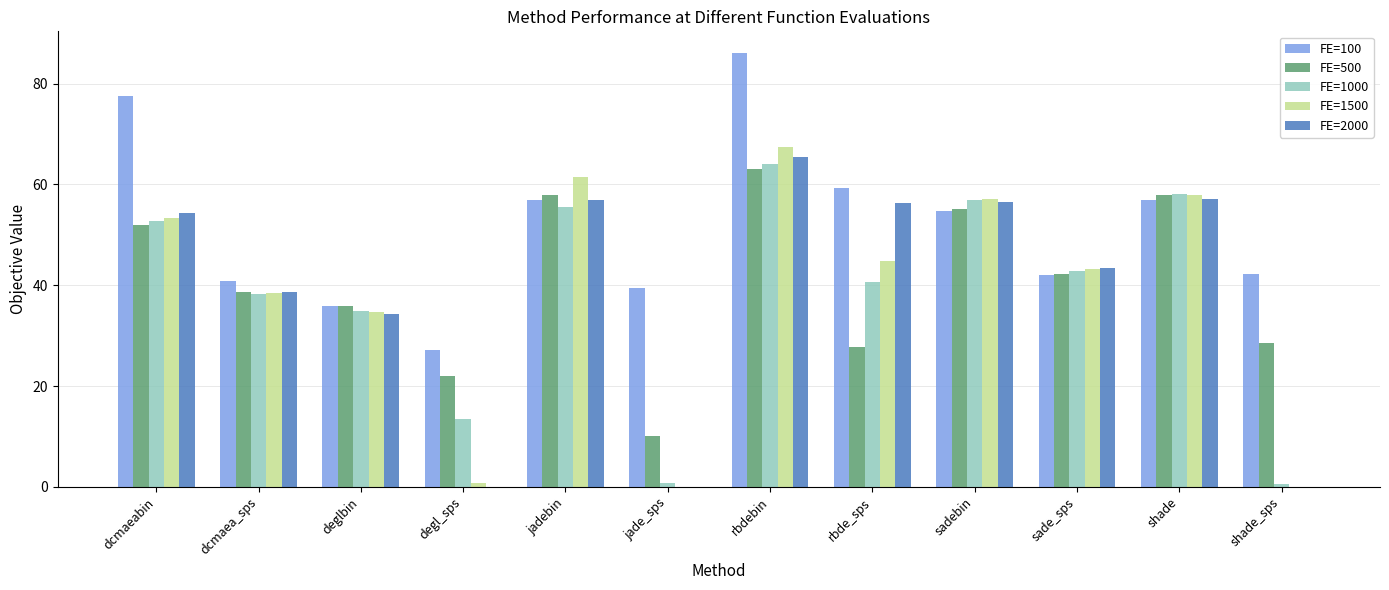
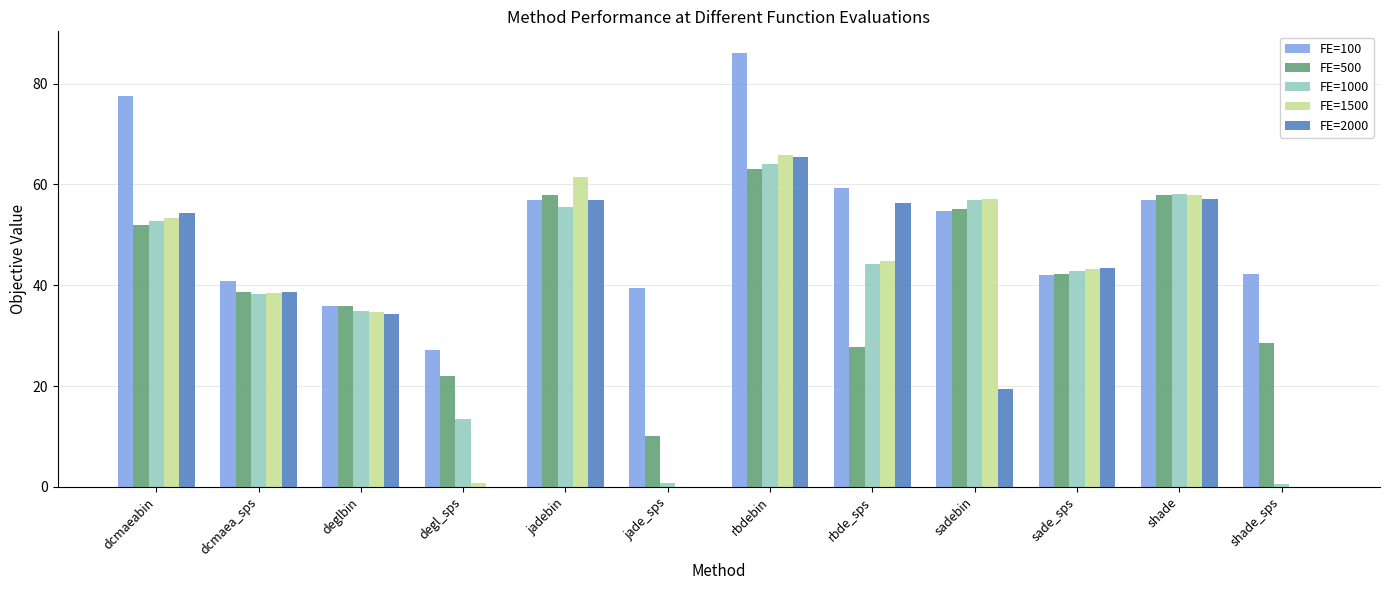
  {
    "FE=100": {
      "dcmaeabin": 78,
      "dcmaea_sps": 41,
      "deglbin": 36,
      "degl_sps": 27,
      "jadebin": 57,
      "jade_sps": 39,
      "rbdebin": 86,
      "rbde_sps": 59,
      "sadebin": 55,
      "sade_sps": 42,
      "shade": 57,
      "shade_sps": 42
    },
    "FE=500": {
      "dcmaeabin": 52,
      "dcmaea_sps": 39,
      "deglbin": 36,
      "degl_sps": 22,
      "jadebin": 58,
      "jade_sps": 10,
      "rbdebin": 63,
      "rbde_sps": 28,
      "sadebin": 55,
      "sade_sps": 42,
      "shade": 58,
      "shade_sps": 29
    },
    "FE=1000": {
      "dcmaeabin": 53,
      "dcmaea_sps": 38,
      "deglbin": 35,
      "degl_sps": 14,
      "jadebin": 56,
      "jade_sps": 1,
      "rbdebin": 64,
-     "rbde_sps": 41,
+     "rbde_sps": 44,
      "sadebin": 57,
      "sade_sps": 43,
      "shade": 58,
      "shade_sps": 1
    },
    "FE=1500": {
      "dcmaeabin": 53,
      "dcmaea_sps": 38,
      "deglbin": 35,
      "degl_sps": 1,
      "jadebin": 61,
-     "rbdebin": 68,
+     "rbdebin": 66,
      "rbde_sps": 45,
      "sadebin": 57,
      "sade_sps": 43,
      "shade": 58
    },
    "FE=2000": {
      "dcmaeabin": 54,
      "dcmaea_sps": 39,
      "deglbin": 34,
      "jadebin": 57,
      "rbdebin": 65,
      "rbde_sps": 56,
-     "sadebin": 57,
+     "sadebin": 19,
      "sade_sps": 43,
      "shade": 57
    }
  }
